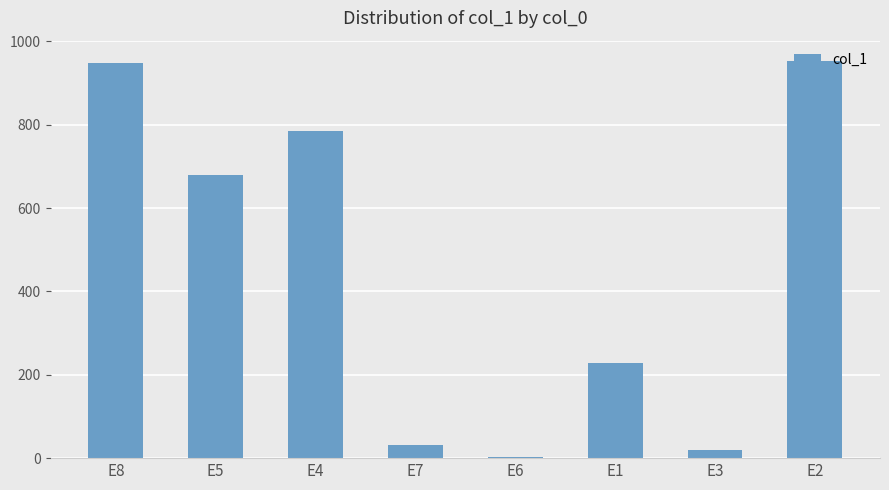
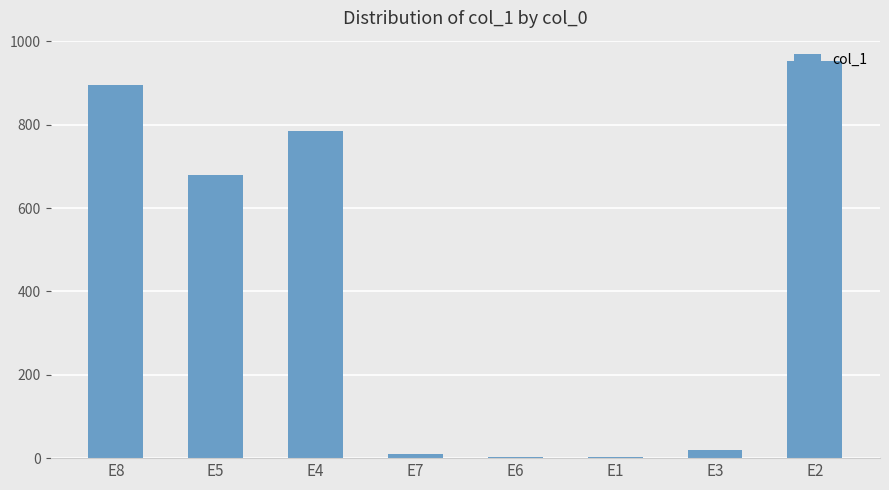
  {
-   "E8": 950,
+   "E8": 900,
    "E5": 680,
    "E4": 790,
-   "E7": 30,
-   "E1": 230,
+   "E7": 10,
+   "E1": 0,
    "E3": 20
  }
